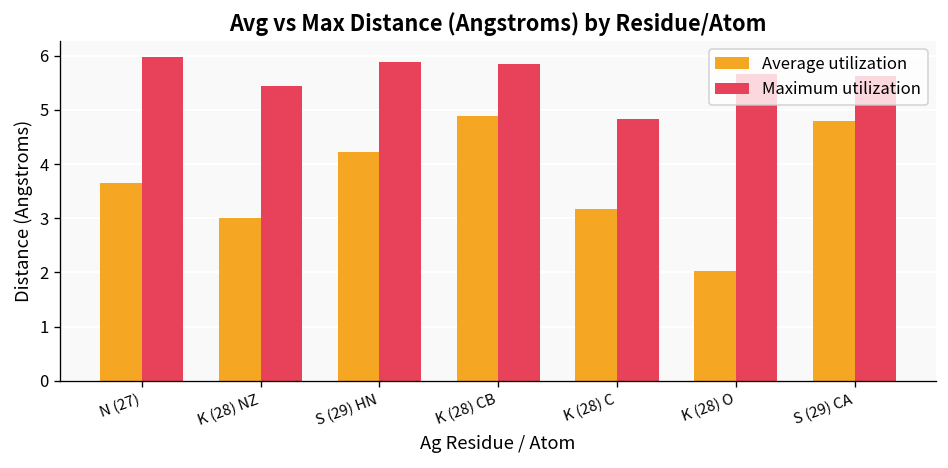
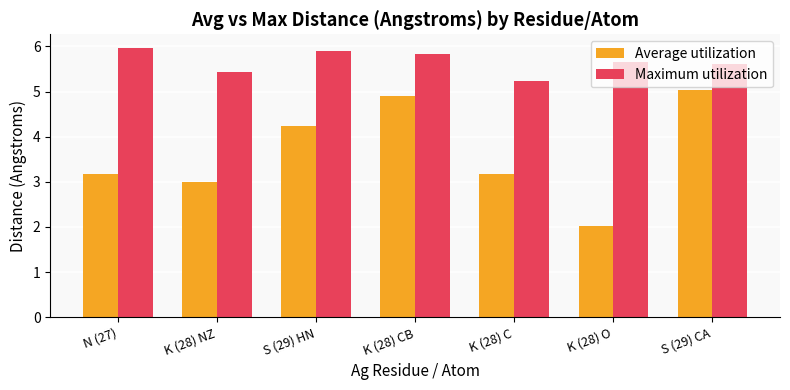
  {
    "Average utilization": {
-     "N (27)": 3.7,
+     "N (27)": 3.2,
      "K (28) NZ": 3.0,
      "S (29) HN": 4.2,
      "K (28) CB": 4.9,
      "K (28) C": 3.2,
      "K (28) O": 2.0,
-     "S (29) CA": 4.8
+     "S (29) CA": 5.0
    },
    "Maximum utilization": {
      "N (27)": 6.0,
      "K (28) NZ": 5.4,
      "S (29) HN": 5.9,
      "K (28) CB": 5.8,
-     "K (28) C": 4.8
+     "K (28) C": 5.2
    }
  }
